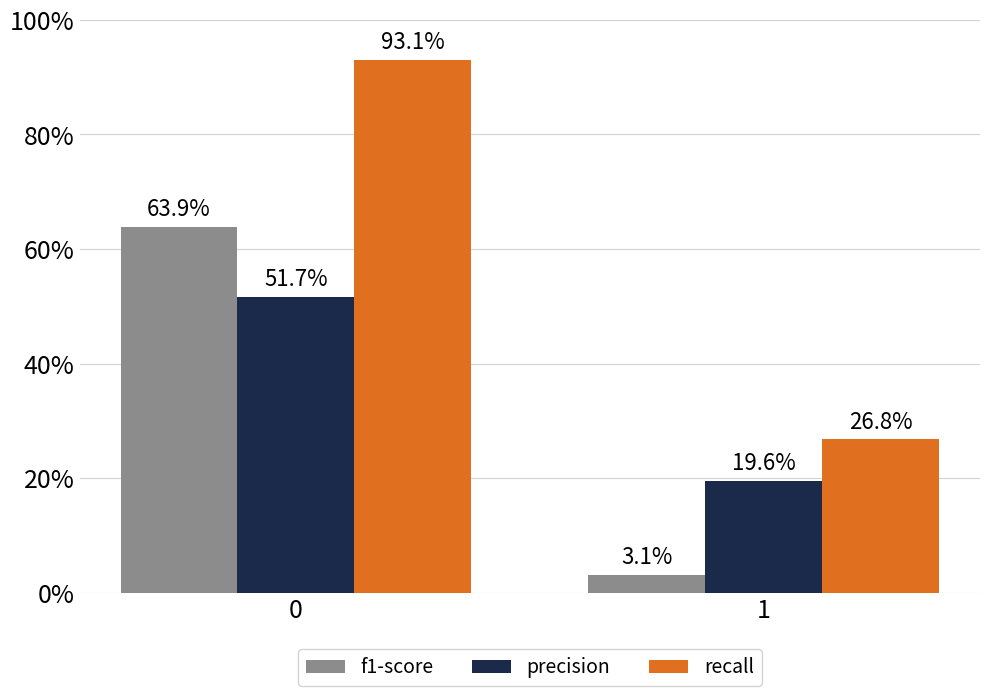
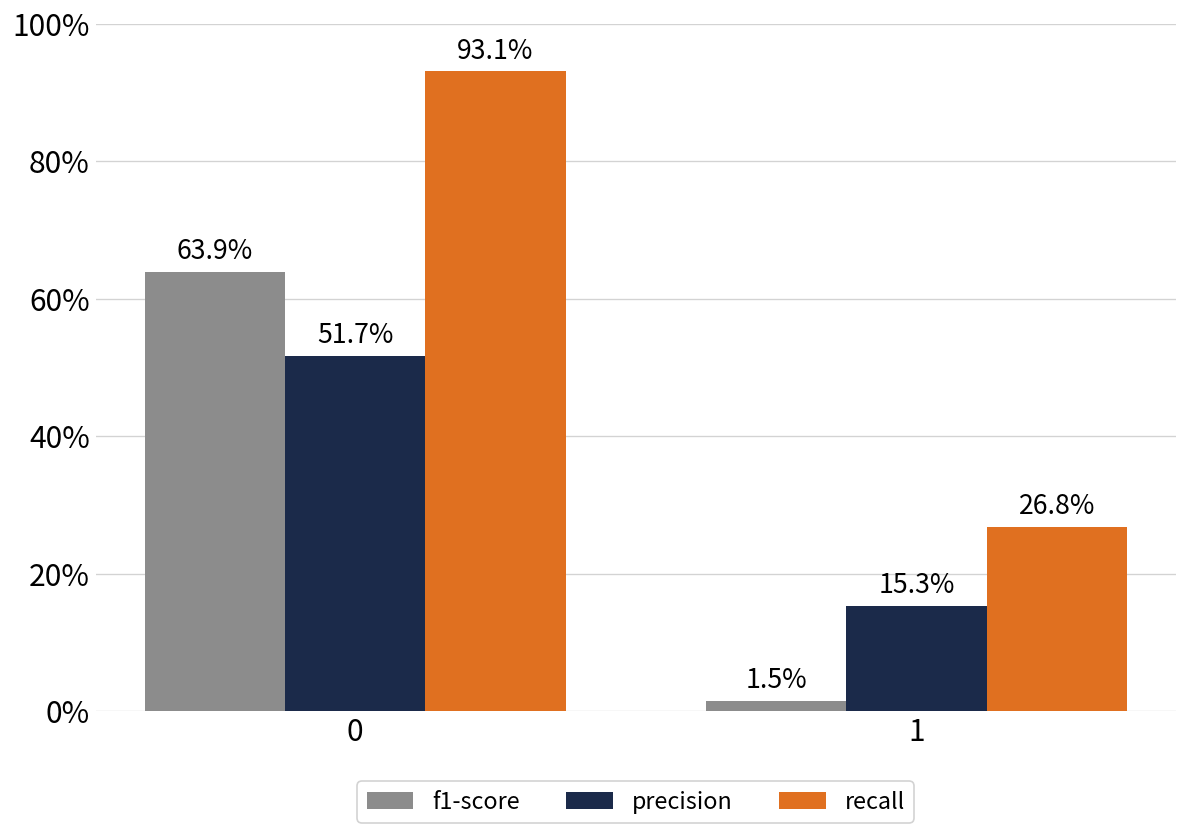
  {
    "f1-score": {
      "0": "63.9%",
-     "1": "3.1%"
+     "1": "1.5%"
    },
    "precision": {
      "0": "51.7%",
-     "1": "19.6%"
+     "1": "15.3%"
    },
    "recall": {
      "0": "93.1%",
      "1": "26.8%"
    }
  }
